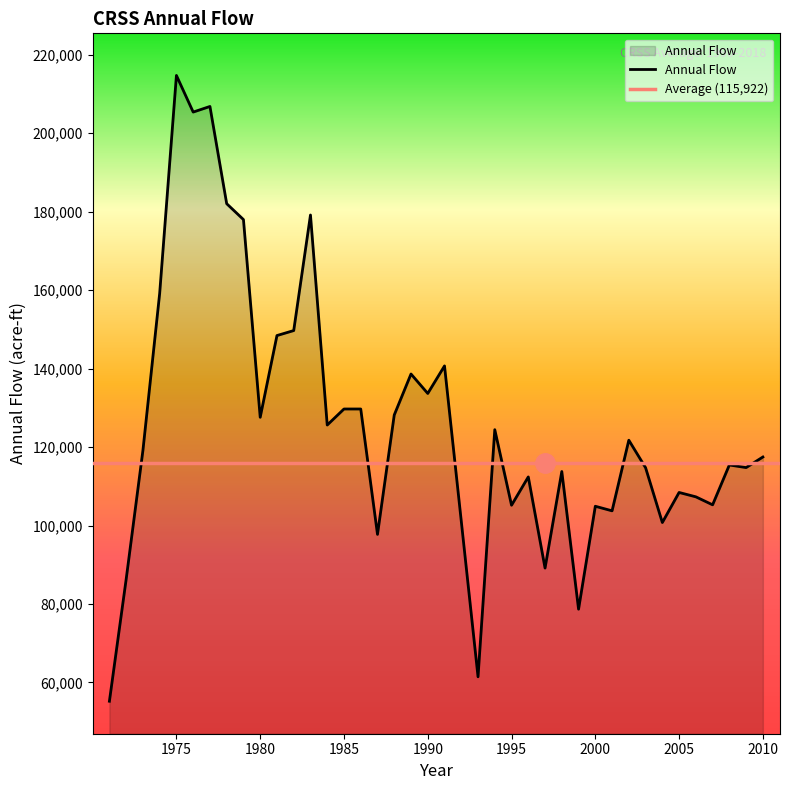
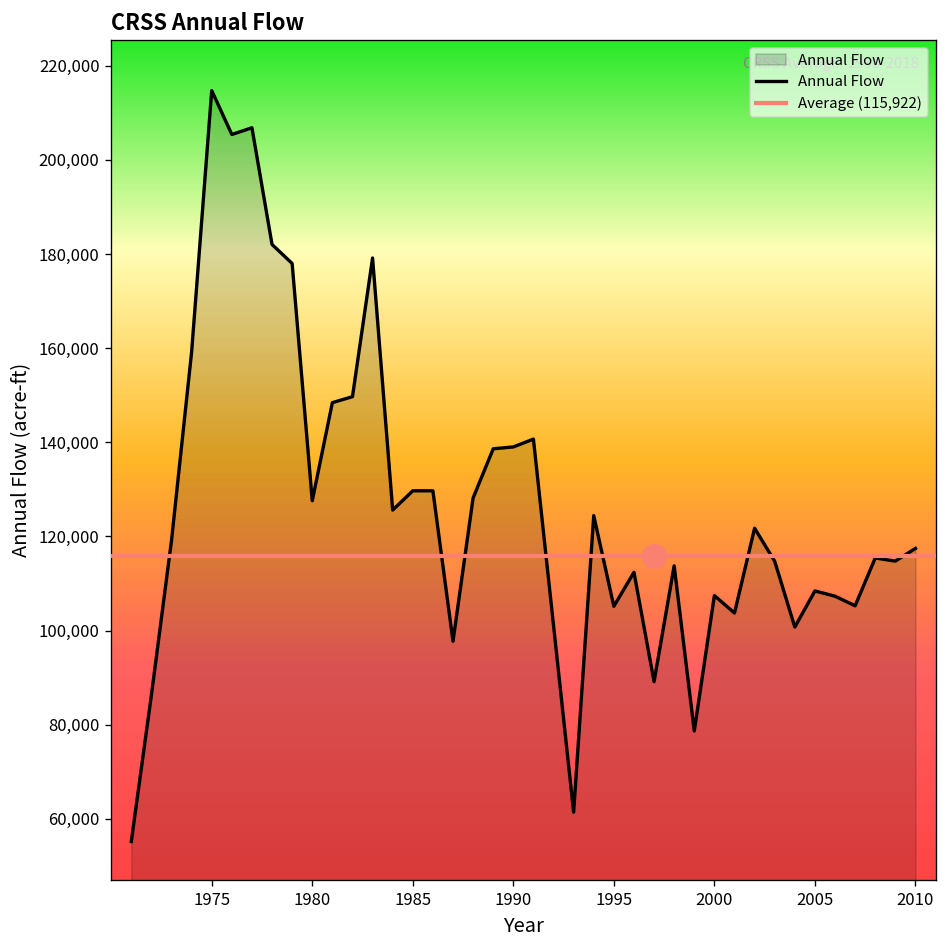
  {
    "Annual Flow": {
      "1975": "215,000",
      "1980": "128,000",
      "1985": "130,000",
-     "1990": "134,000",
+     "1990": "139,000",
      "1995": "105,000",
-     "2000": "105,000",
+     "2000": "107,000",
      "2005": "108,000",
      "2010": "117,000"
    }
  }
